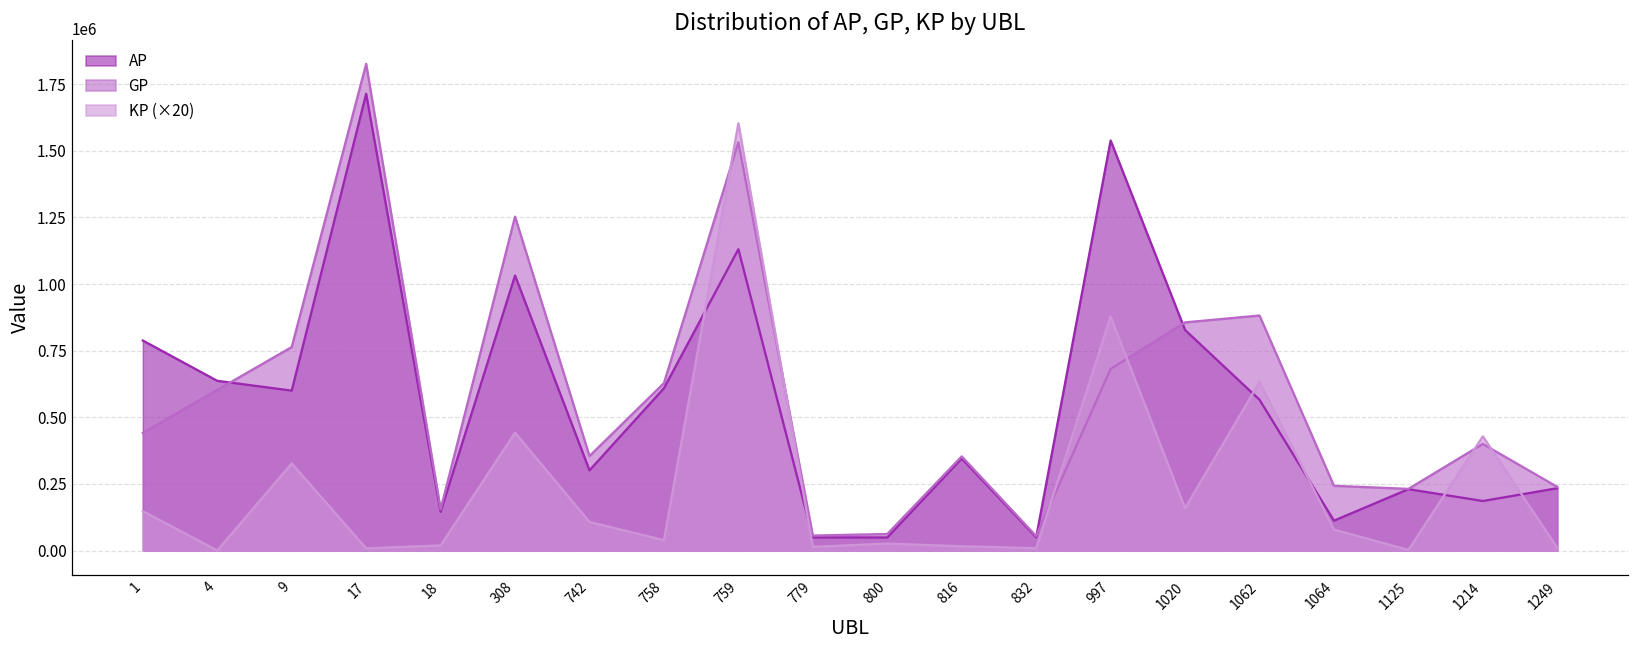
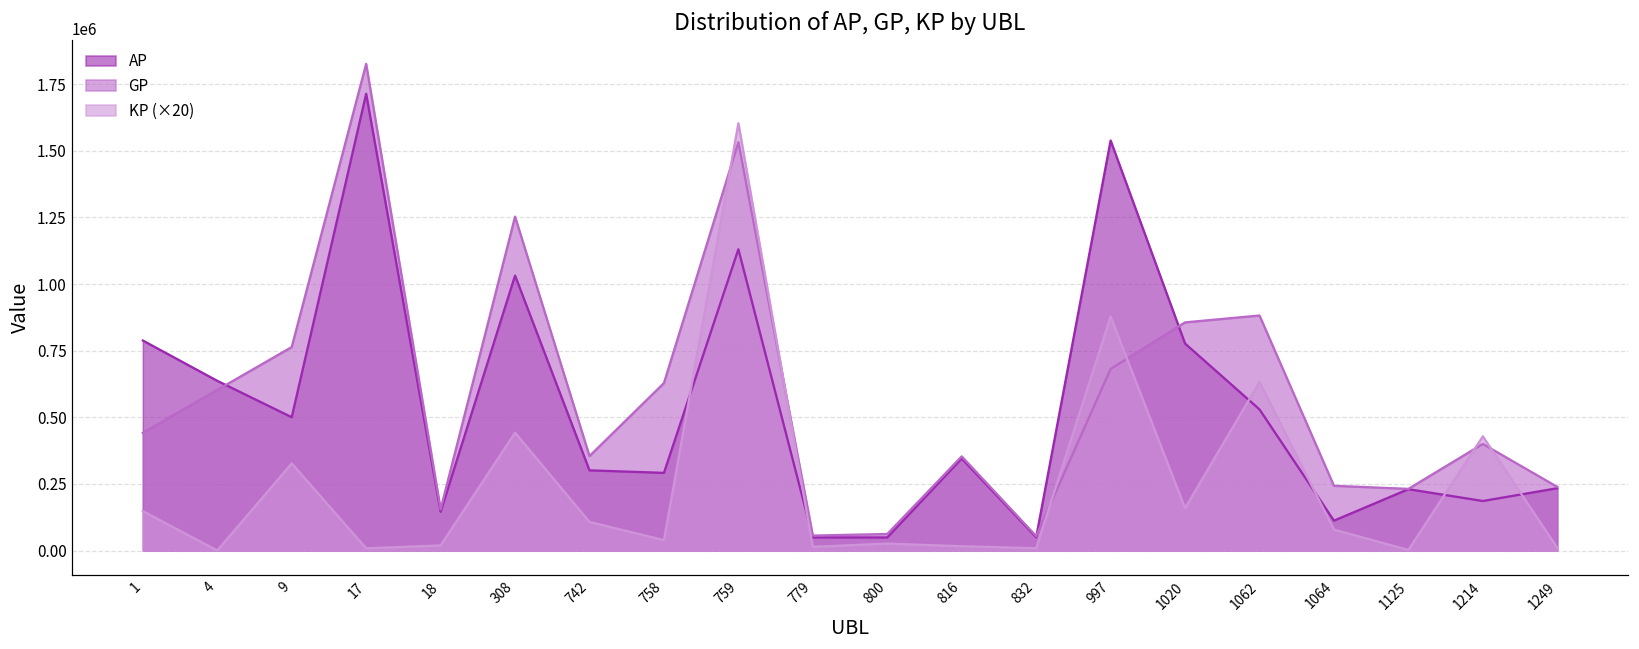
  {
    "AP": {
      "1": 790000,
      "4": 640000,
-     "9": 600000,
+     "9": 500000,
      "17": 1710000,
      "308": 1030000,
      "742": 300000,
-     "758": 610000,
+     "758": 290000,
      "759": 1130000,
      "800": 50000,
      "997": 1540000,
-     "1020": 830000,
-     "1062": 570000,
+     "1020": 780000,
+     "1062": 530000,
      "1064": 110000,
      "1214": 190000
    }
  }
